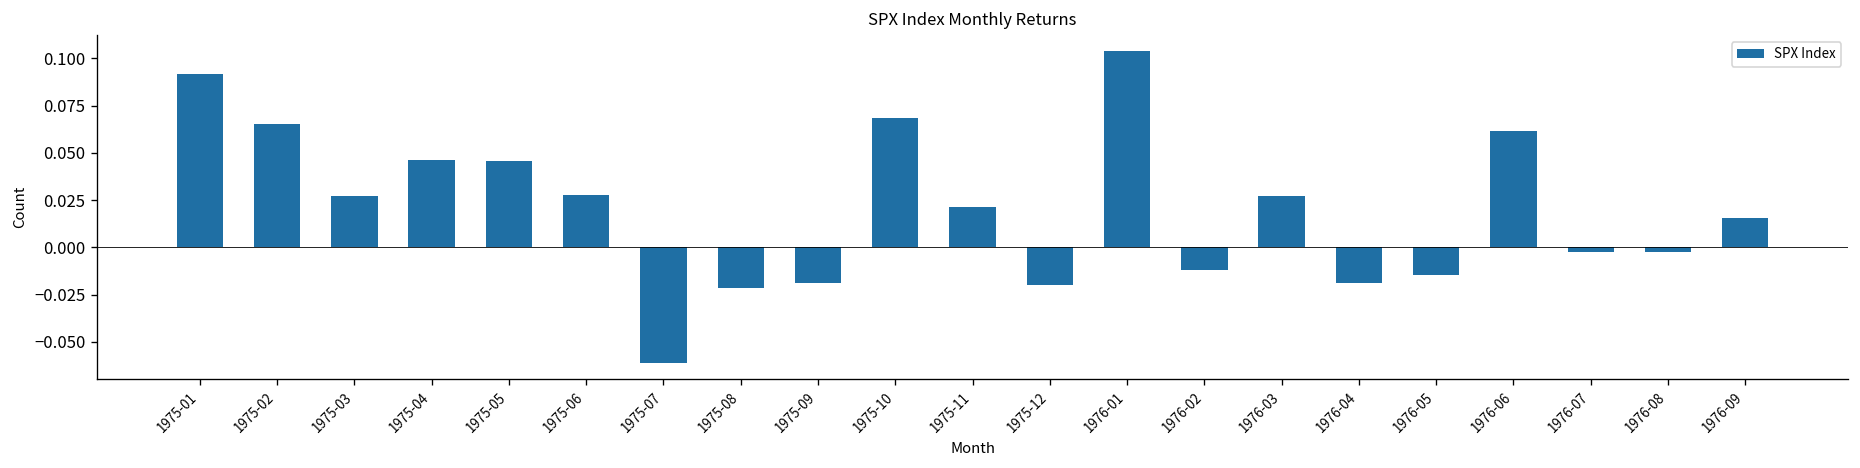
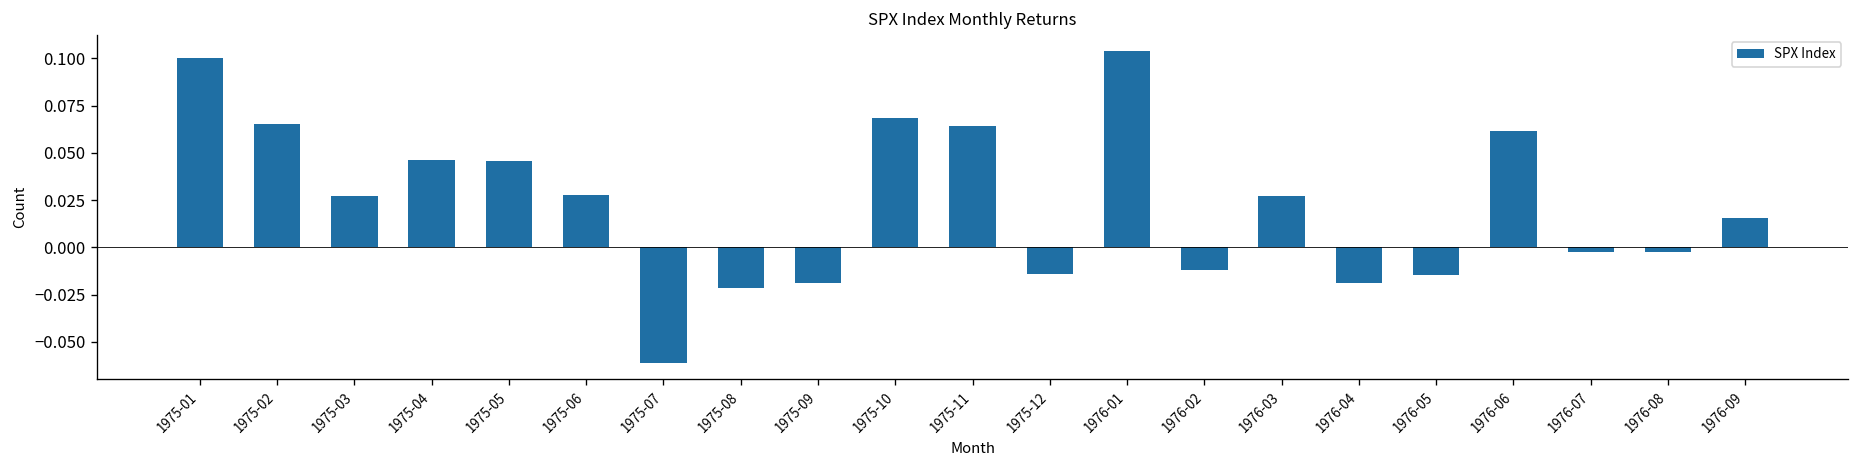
  {
-   "1975-01": 0.092,
+   "1975-01": 0.100,
    "1975-02": 0.065,
    "1975-03": 0.027,
    "1975-04": 0.046,
    "1975-05": 0.046,
    "1975-06": 0.028,
    "1975-07": -0.061,
    "1975-08": -0.021,
    "1975-09": -0.019,
    "1975-10": 0.068,
-   "1975-11": 0.021,
-   "1975-12": -0.020,
+   "1975-11": 0.064,
+   "1975-12": -0.014,
    "1976-01": 0.104,
    "1976-02": -0.012,
    "1976-03": 0.027,
    "1976-04": -0.019,
    "1976-05": -0.014,
    "1976-06": 0.062,
    "1976-07": -0.003,
    "1976-08": -0.003,
    "1976-09": 0.015
  }
